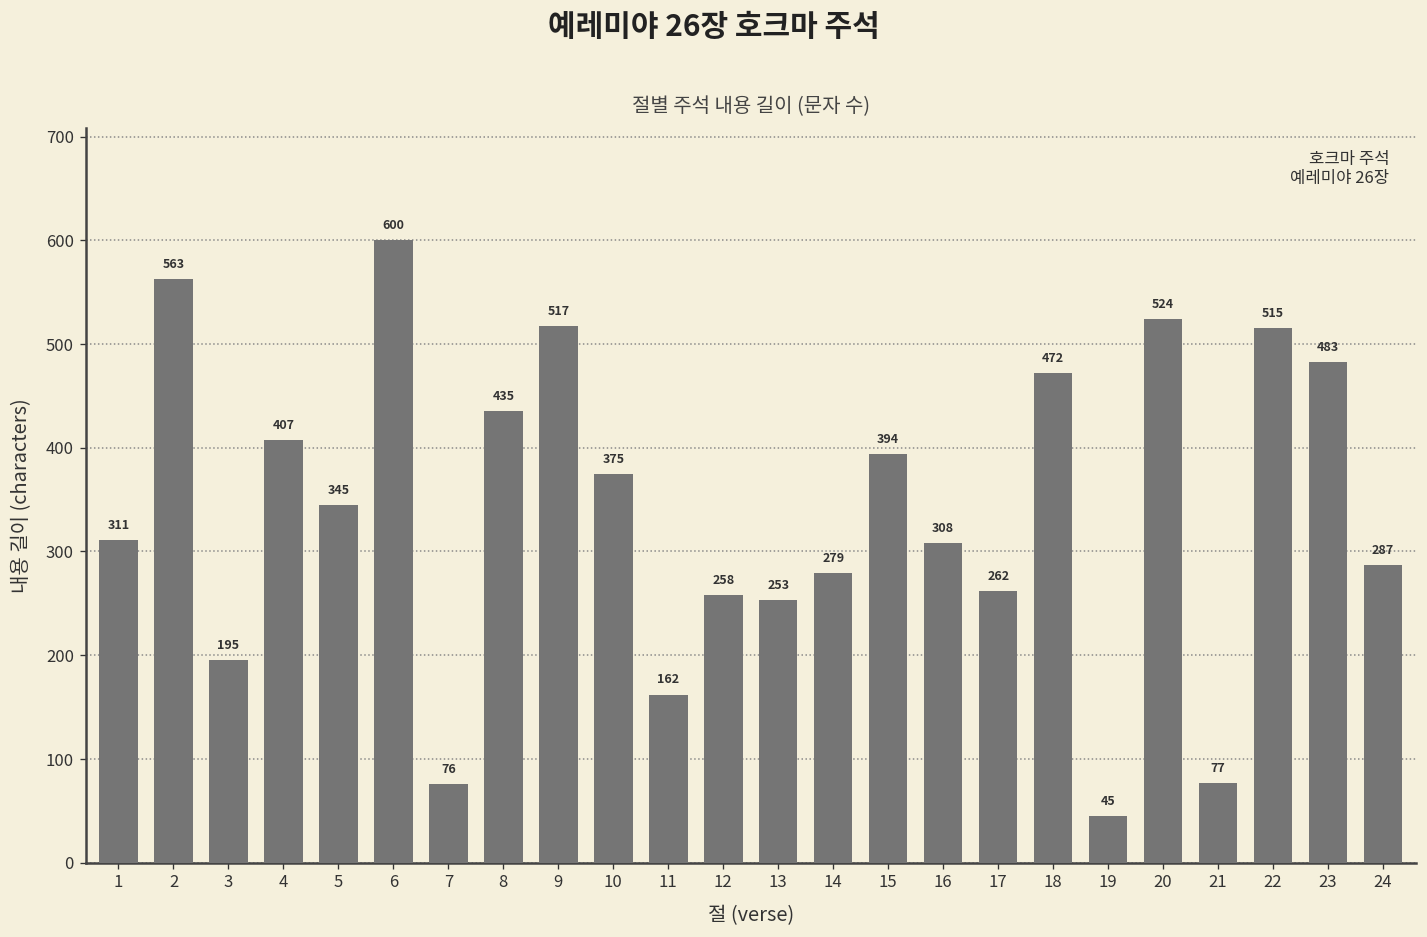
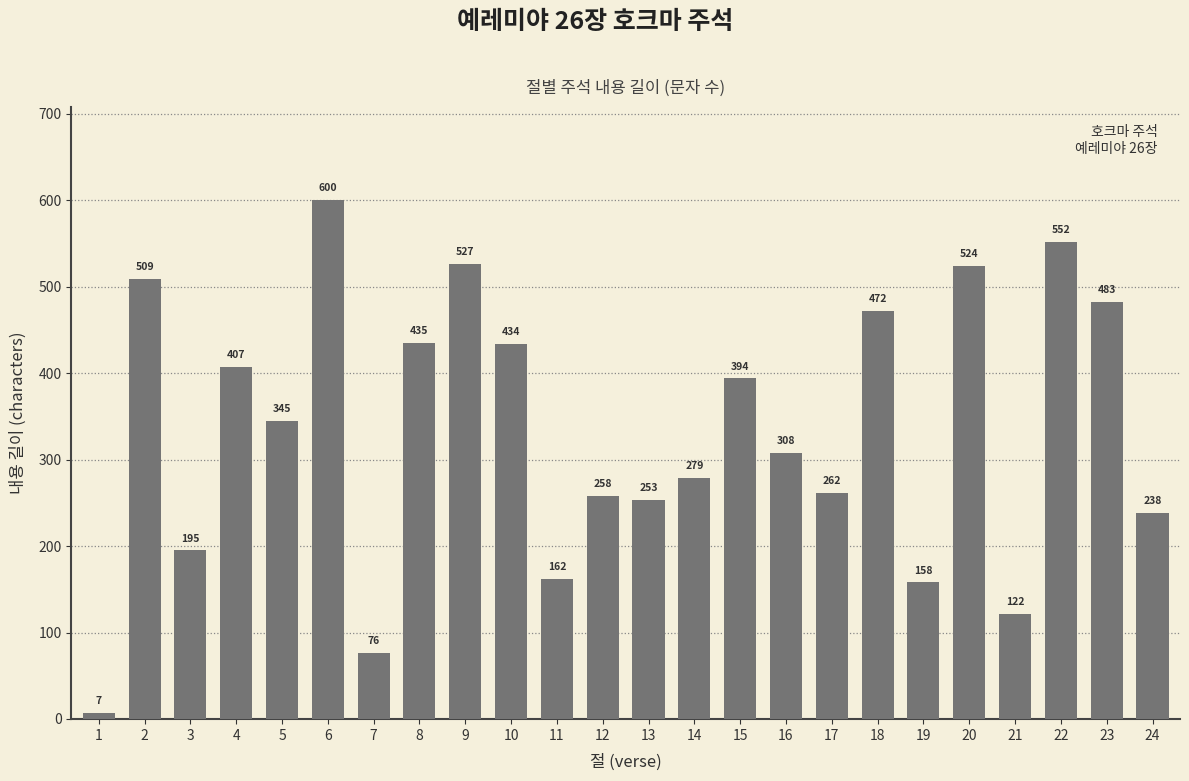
  {
-   "1": 311,
-   "2": 563,
+   "1": 7,
+   "2": 509,
    "3": 195,
    "4": 407,
    "5": 345,
    "6": 600,
    "7": 76,
    "8": 435,
-   "9": 517,
-   "10": 375,
+   "9": 527,
+   "10": 434,
    "11": 162,
    "12": 258,
    "13": 253,
    "14": 279,
    "15": 394,
    "16": 308,
    "17": 262,
    "18": 472,
-   "19": 45,
+   "19": 158,
    "20": 524,
-   "21": 77,
-   "22": 515,
+   "21": 122,
+   "22": 552,
    "23": 483,
-   "24": 287
+   "24": 238
  }
